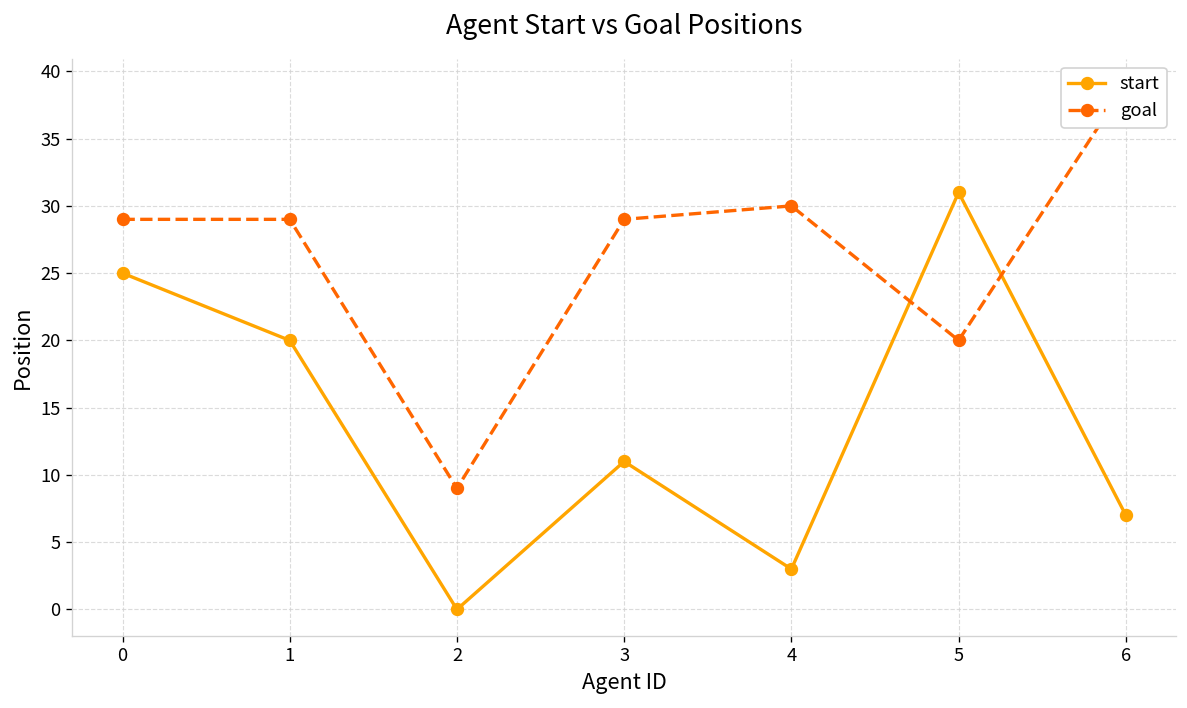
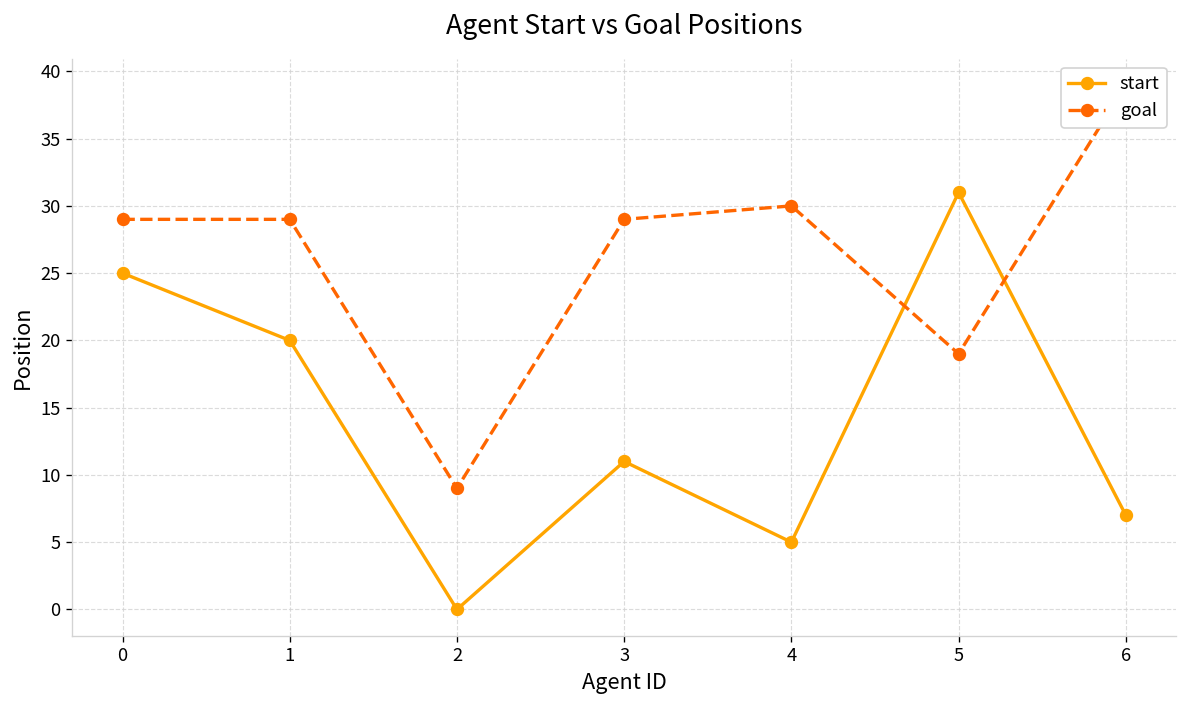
  {
    "start": {
      "0": 25,
      "1": 20,
      "2": 0,
      "3": 11,
-     "4": 3,
+     "4": 5,
      "5": 31,
      "6": 7
    },
    "goal": {
      "0": 29,
      "1": 29,
      "2": 9,
      "3": 29,
      "4": 30,
-     "5": 20
+     "5": 19
    }
  }
